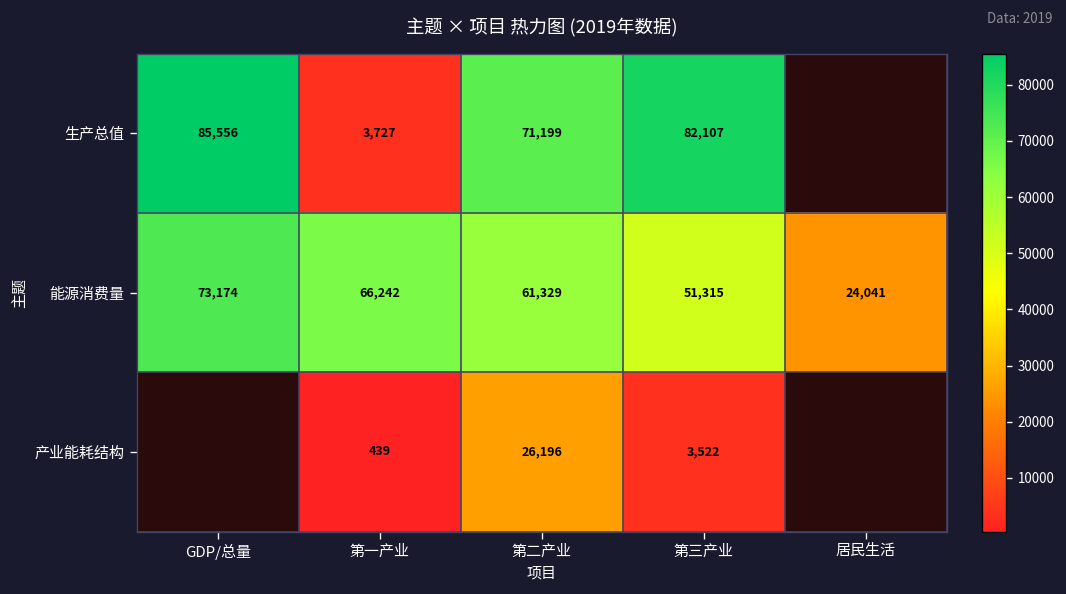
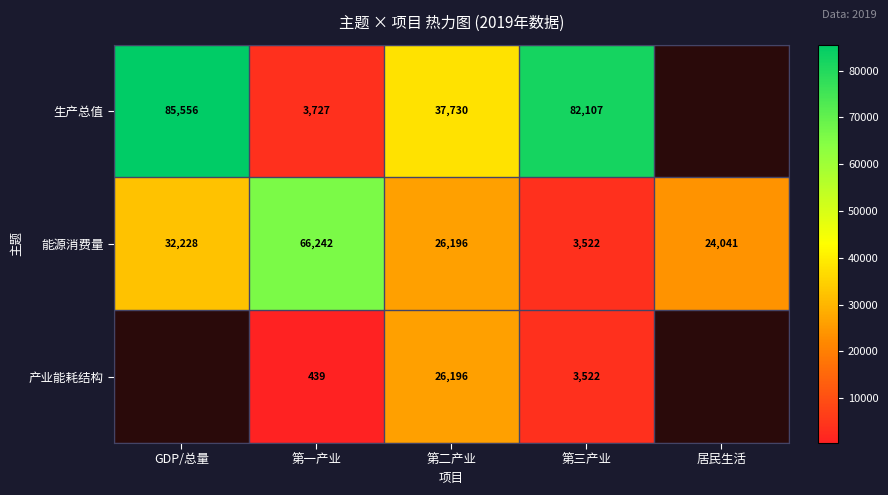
  {
    "生产总值": {
      "GDP/总量": "85,556",
      "第一产业": "3,727",
-     "第二产业": "71,199",
+     "第二产业": "37,730",
      "第三产业": "82,107"
    },
    "能源消费量": {
-     "GDP/总量": "73,174",
+     "GDP/总量": "32,228",
      "第一产业": "66,242",
-     "第二产业": "61,329",
-     "第三产业": "51,315",
+     "第二产业": "26,196",
+     "第三产业": "3,522",
      "居民生活": "24,041"
    },
    "产业能耗结构": {
      "第一产业": "439",
      "第二产业": "26,196",
      "第三产业": "3,522"
    }
  }
